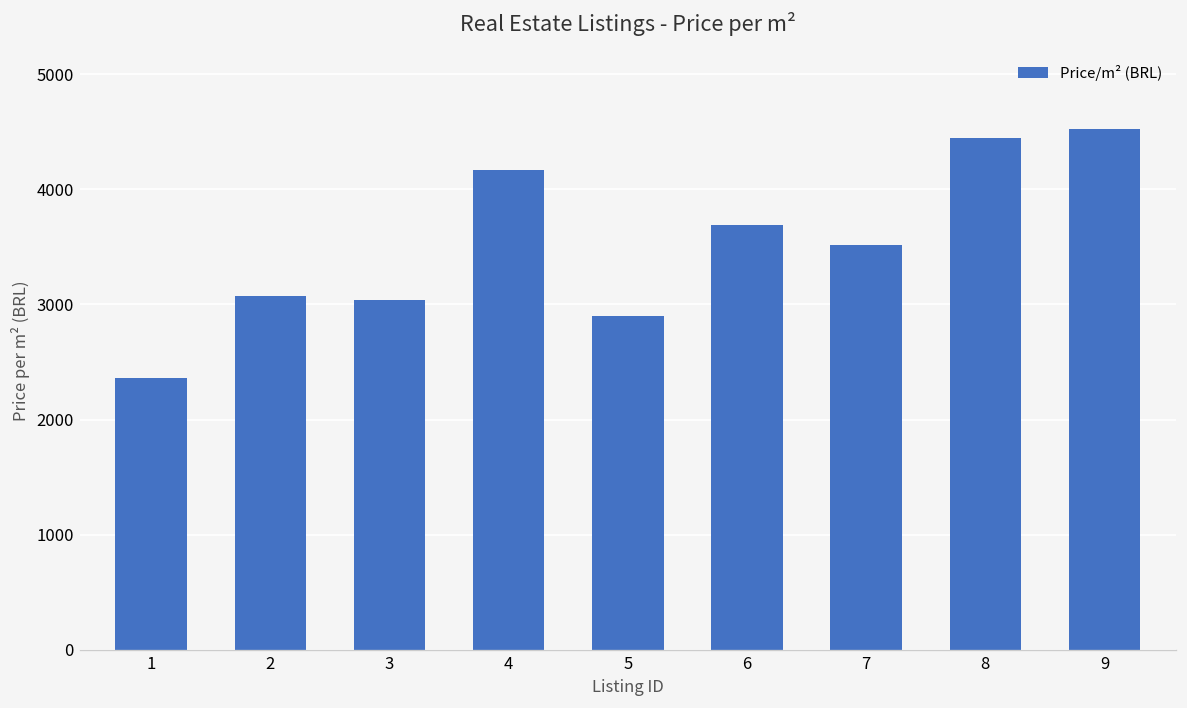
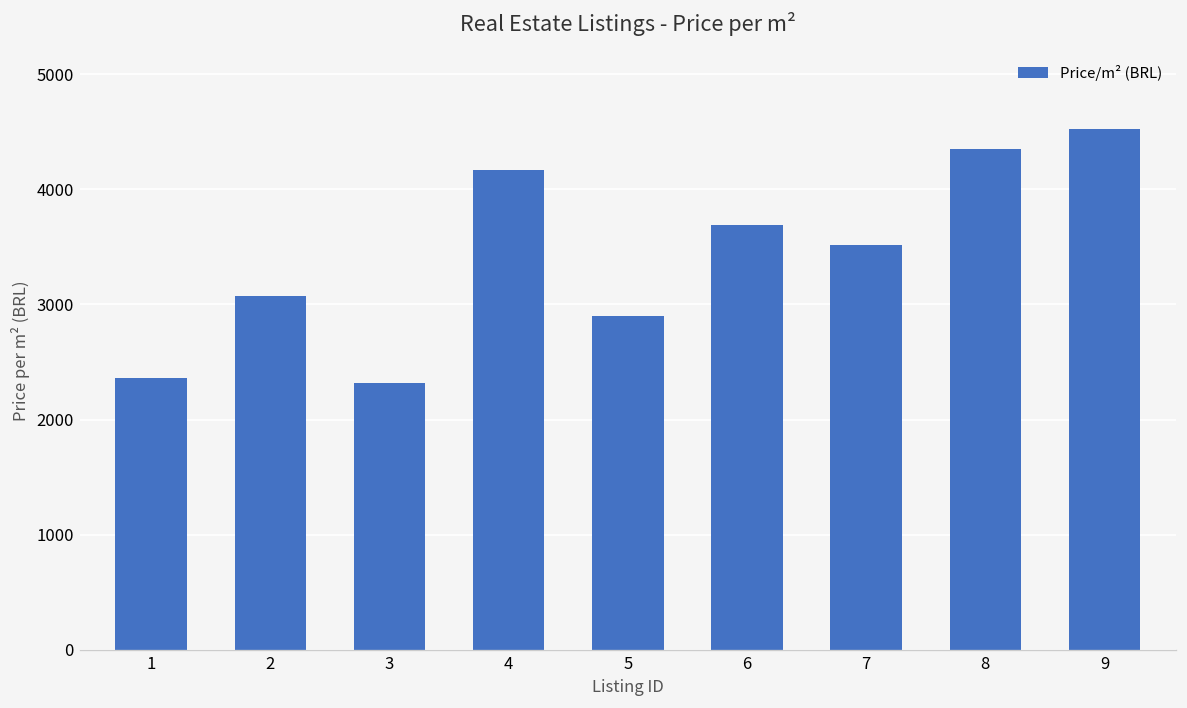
  {
    "1": 2400,
    "2": 3100,
-   "3": 3000,
+   "3": 2300,
    "4": 4200,
    "5": 2900,
    "6": 3700,
    "7": 3500,
-   "8": 4450,
+   "8": 4350,
    "9": 4500
  }
